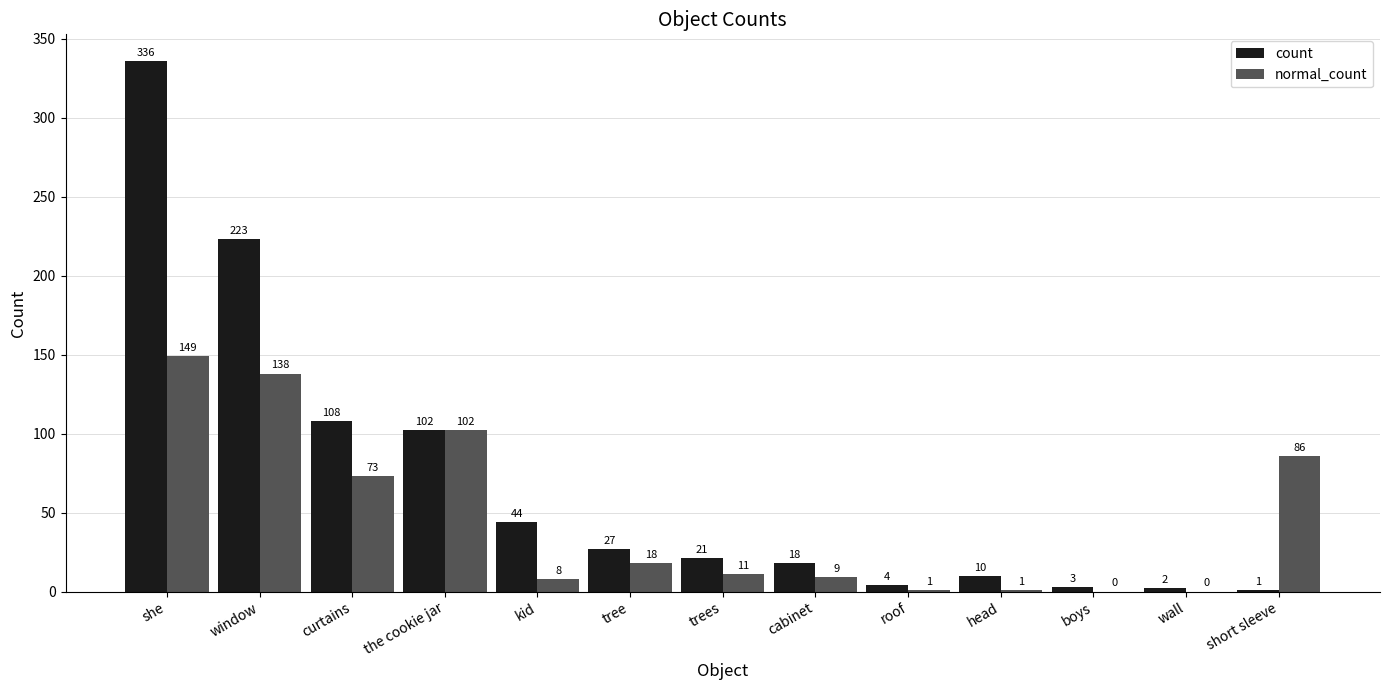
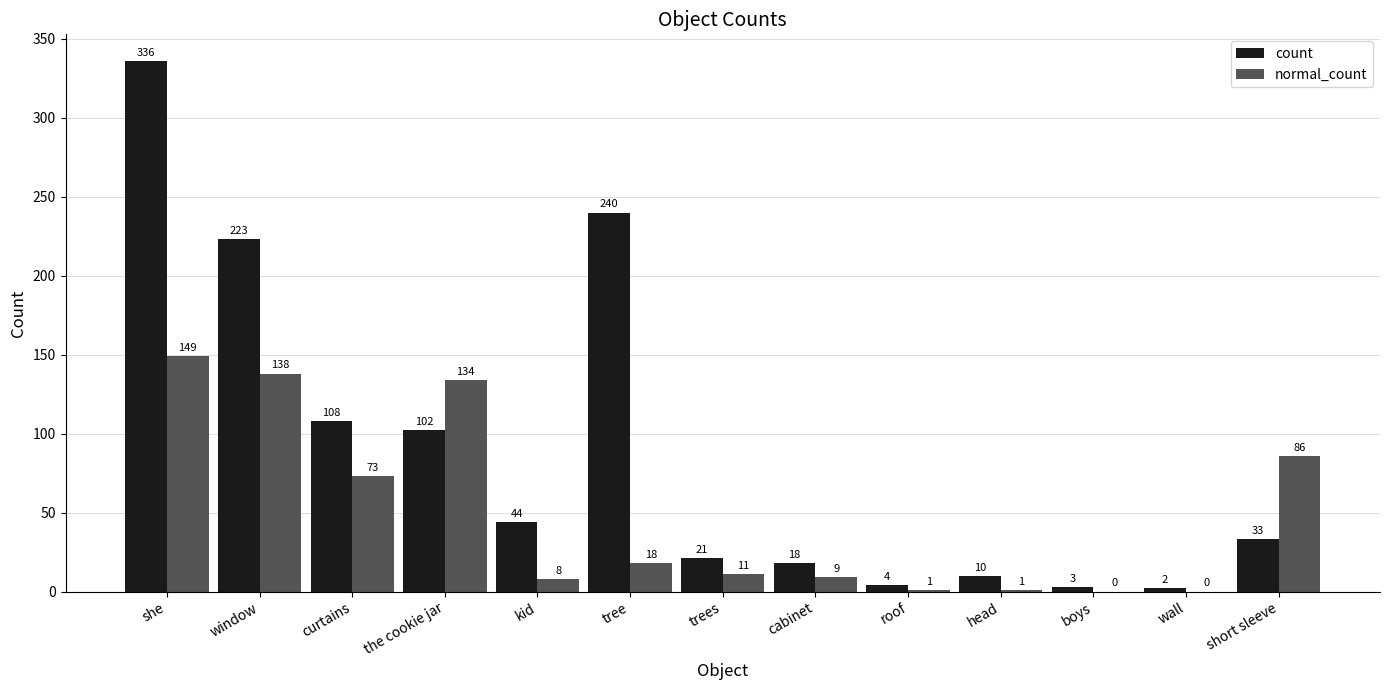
  {
    "count": {
      "she": 336,
      "window": 223,
      "curtains": 108,
      "the cookie jar": 102,
      "kid": 44,
-     "tree": 27,
+     "tree": 240,
      "trees": 21,
      "cabinet": 18,
      "roof": 4,
      "head": 10,
      "boys": 3,
      "wall": 2,
-     "short sleeve": 1
+     "short sleeve": 33
    },
    "normal_count": {
      "she": 149,
      "window": 138,
      "curtains": 73,
-     "the cookie jar": 102,
+     "the cookie jar": 134,
      "kid": 8,
      "tree": 18,
      "trees": 11,
      "cabinet": 9,
      "roof": 1,
      "head": 1,
      "boys": 0,
      "wall": 0,
      "short sleeve": 86
    }
  }
